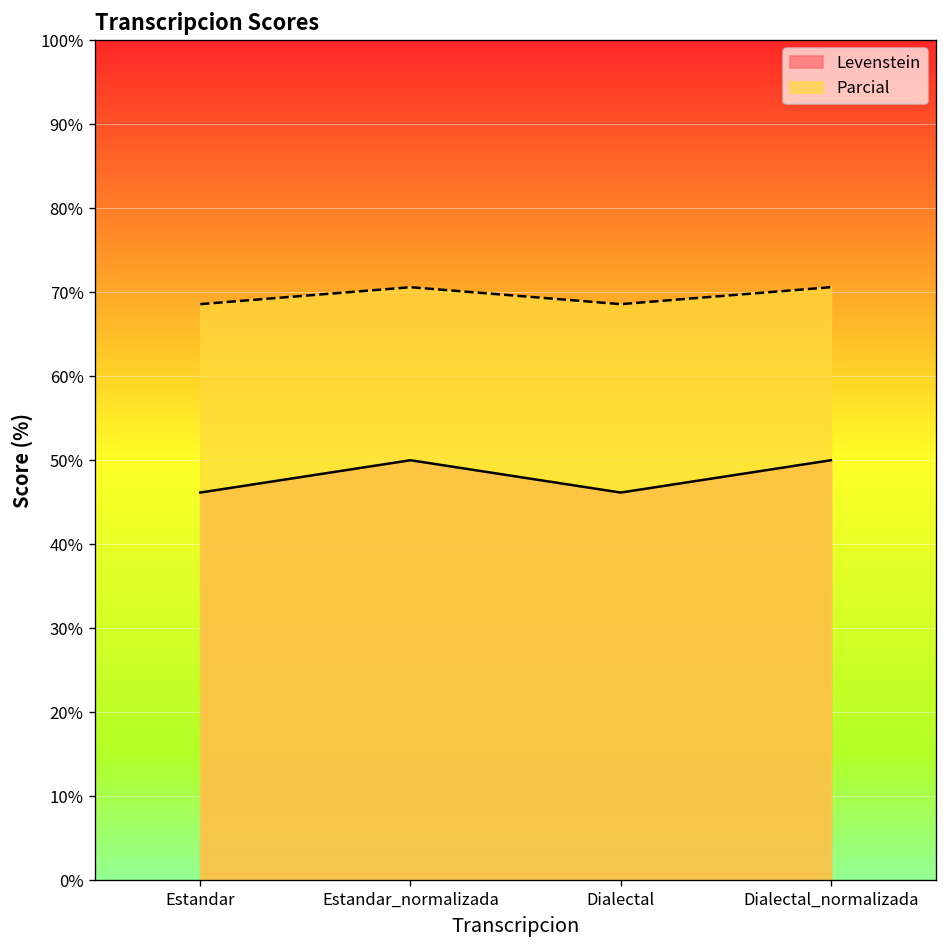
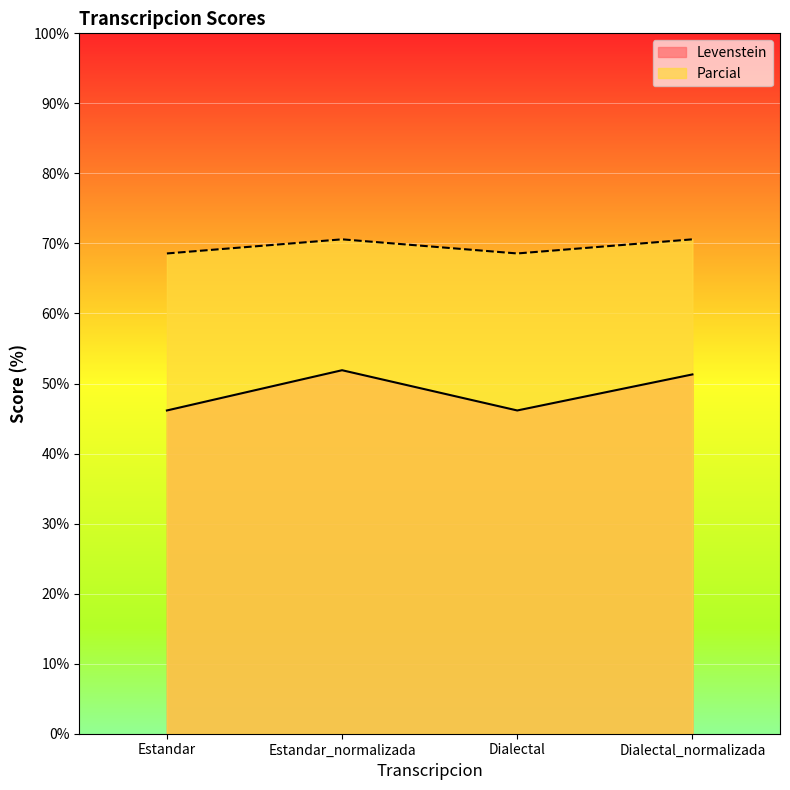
  {
    "Levenstein": {
      "Estandar": "46%",
-     "Estandar_normalizada": "50%",
+     "Estandar_normalizada": "52%",
      "Dialectal": "46%",
-     "Dialectal_normalizada": "50%"
+     "Dialectal_normalizada": "51%"
    },
    "Parcial": {
      "Estandar": "69%",
      "Estandar_normalizada": "71%",
      "Dialectal": "69%",
      "Dialectal_normalizada": "71%"
    }
  }
